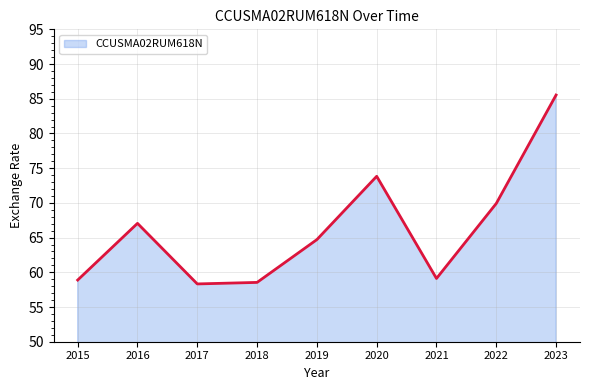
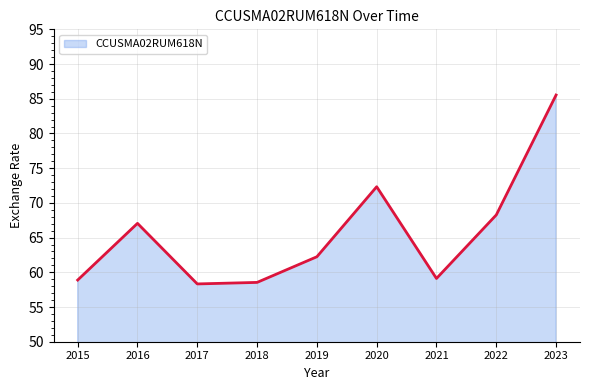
  {
    "2015": 59,
    "2016": 67,
    "2017": 58,
    "2018": 59,
-   "2019": 65,
-   "2020": 74,
+   "2019": 62,
+   "2020": 72,
    "2021": 59,
-   "2022": 70,
+   "2022": 68,
    "2023": 86
  }
